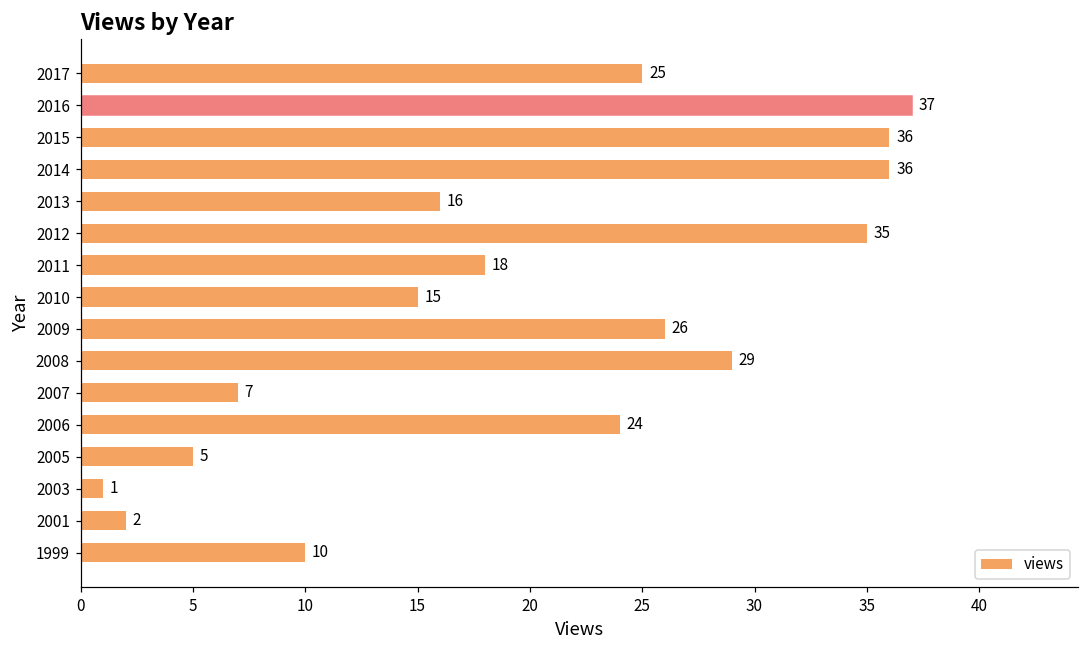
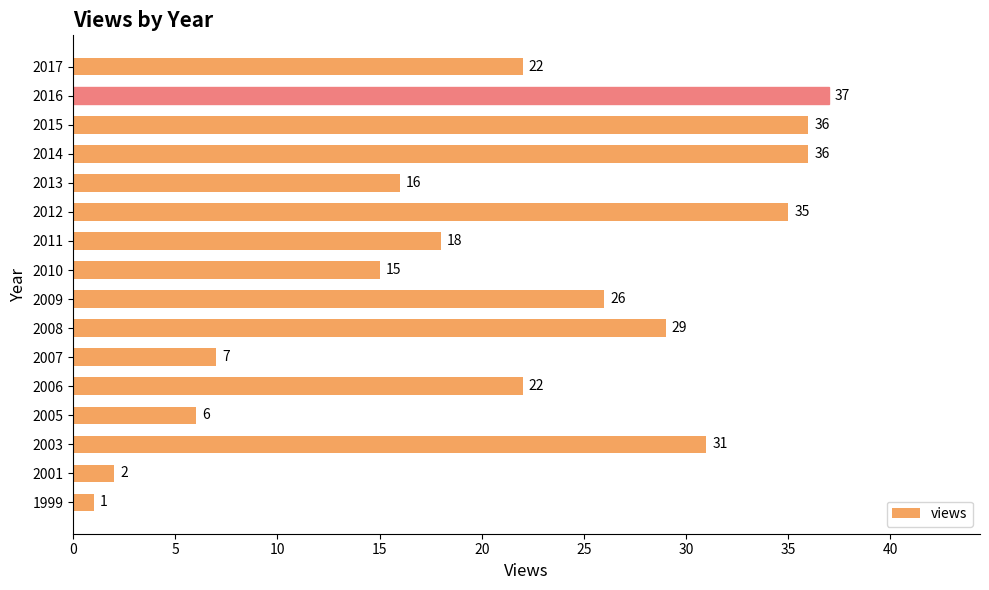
  {
-   "2017": 25,
+   "2017": 22,
    "2016": 37,
    "2015": 36,
    "2014": 36,
    "2013": 16,
    "2012": 35,
    "2011": 18,
    "2010": 15,
    "2009": 26,
    "2008": 29,
    "2007": 7,
-   "2006": 24,
-   "2005": 5,
-   "2003": 1,
+   "2006": 22,
+   "2005": 6,
+   "2003": 31,
    "2001": 2,
-   "1999": 10
+   "1999": 1
  }
